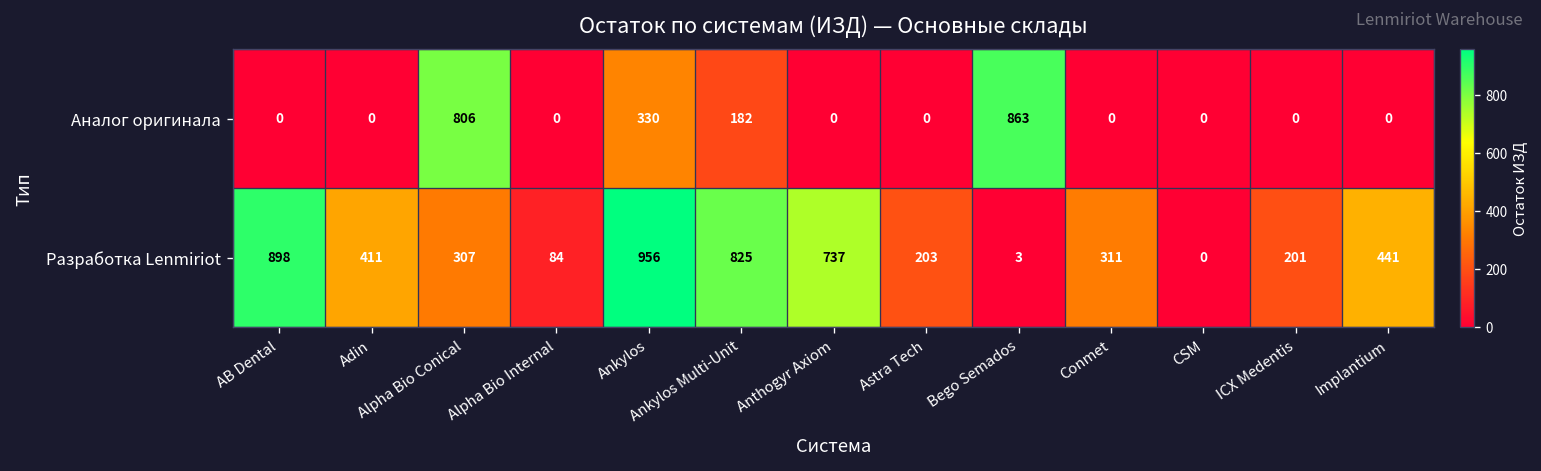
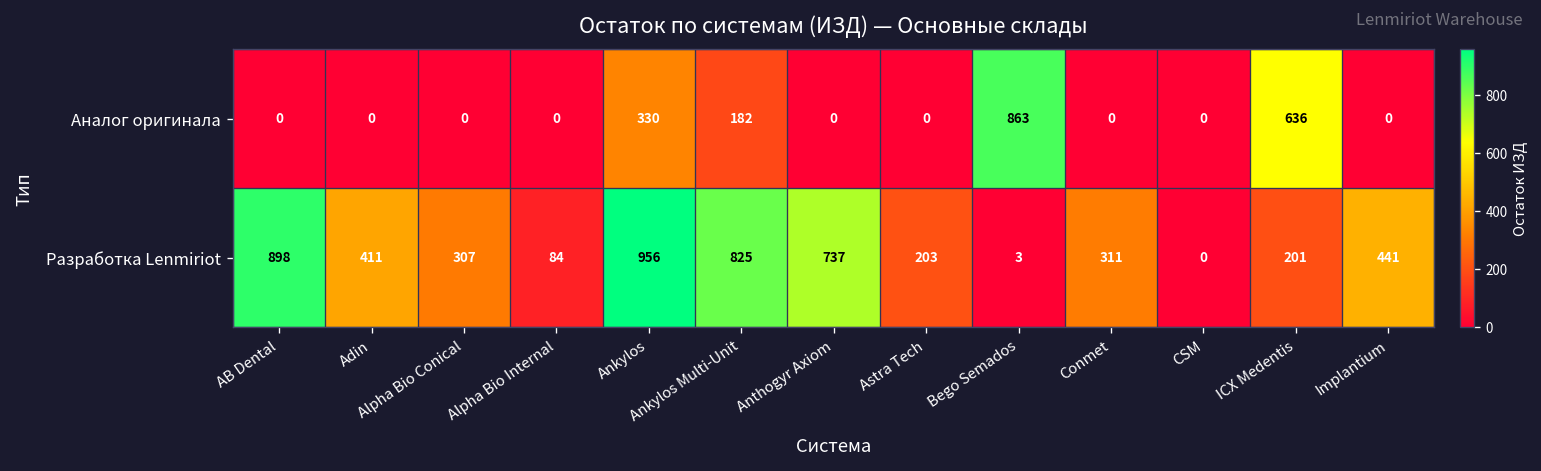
  {
    "Аналог оригинала": {
      "AB Dental": 0,
      "Adin": 0,
-     "Alpha Bio Conical": 806,
+     "Alpha Bio Conical": 0,
      "Alpha Bio Internal": 0,
      "Ankylos": 330,
      "Ankylos Multi-Unit": 182,
      "Anthogyr Axiom": 0,
      "Astra Tech": 0,
      "Bego Semados": 863,
      "Conmet": 0,
      "CSM": 0,
-     "ICX Medentis": 0,
+     "ICX Medentis": 636,
      "Implantium": 0
    },
    "Разработка Lenmiriot": {
      "AB Dental": 898,
      "Adin": 411,
      "Alpha Bio Conical": 307,
      "Alpha Bio Internal": 84,
      "Ankylos": 956,
      "Ankylos Multi-Unit": 825,
      "Anthogyr Axiom": 737,
      "Astra Tech": 203,
      "Bego Semados": 3,
      "Conmet": 311,
      "CSM": 0,
      "ICX Medentis": 201,
      "Implantium": 441
    }
  }
